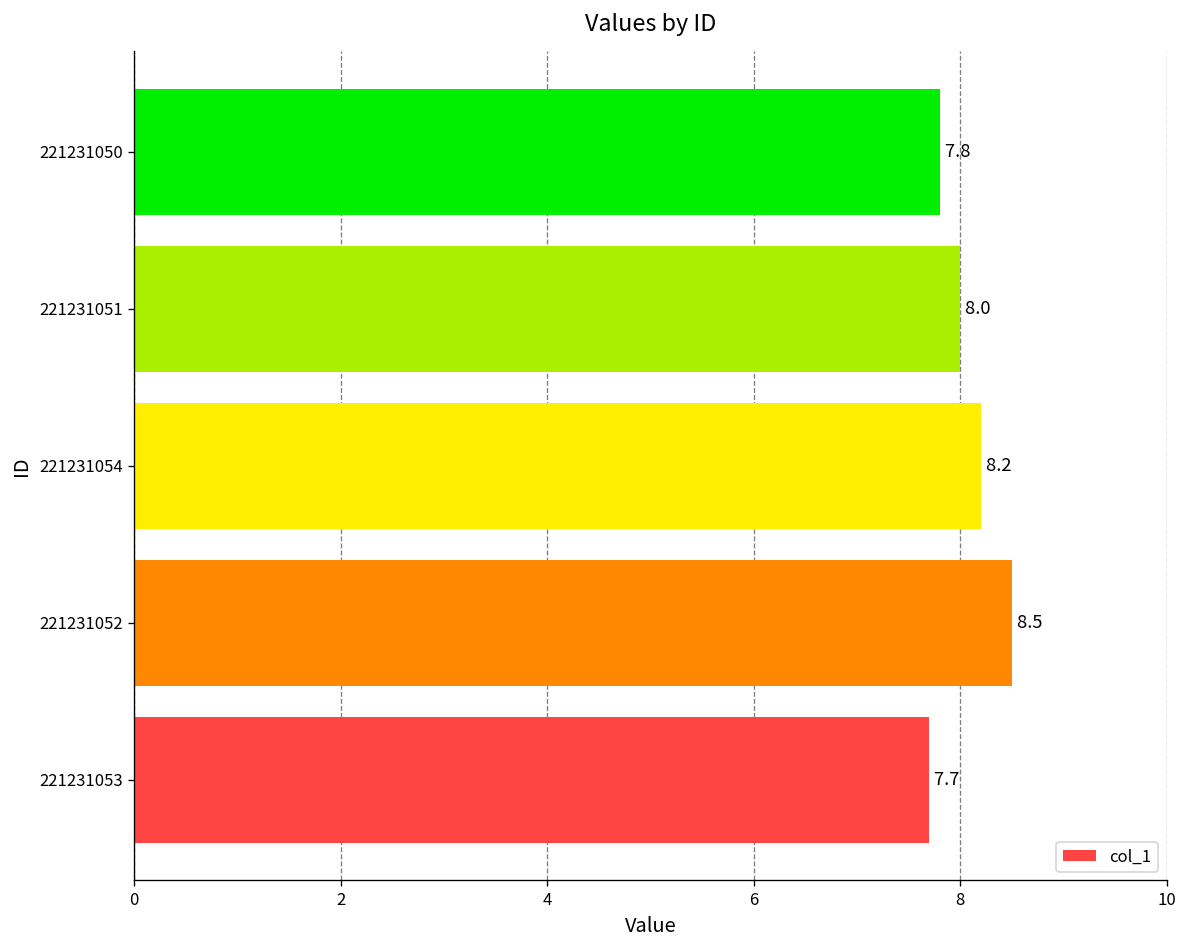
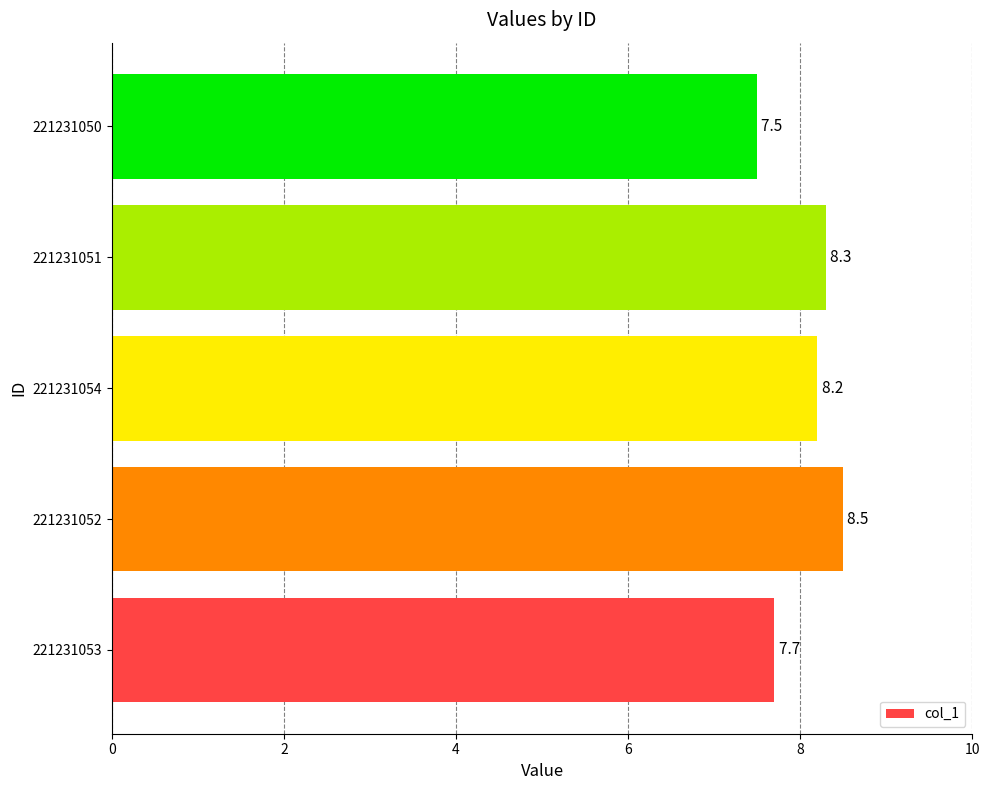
  {
-   "221231050": 7.8,
-   "221231051": 8.0,
+   "221231050": 7.5,
+   "221231051": 8.3,
    "221231054": 8.2,
    "221231052": 8.5,
    "221231053": 7.7
  }
